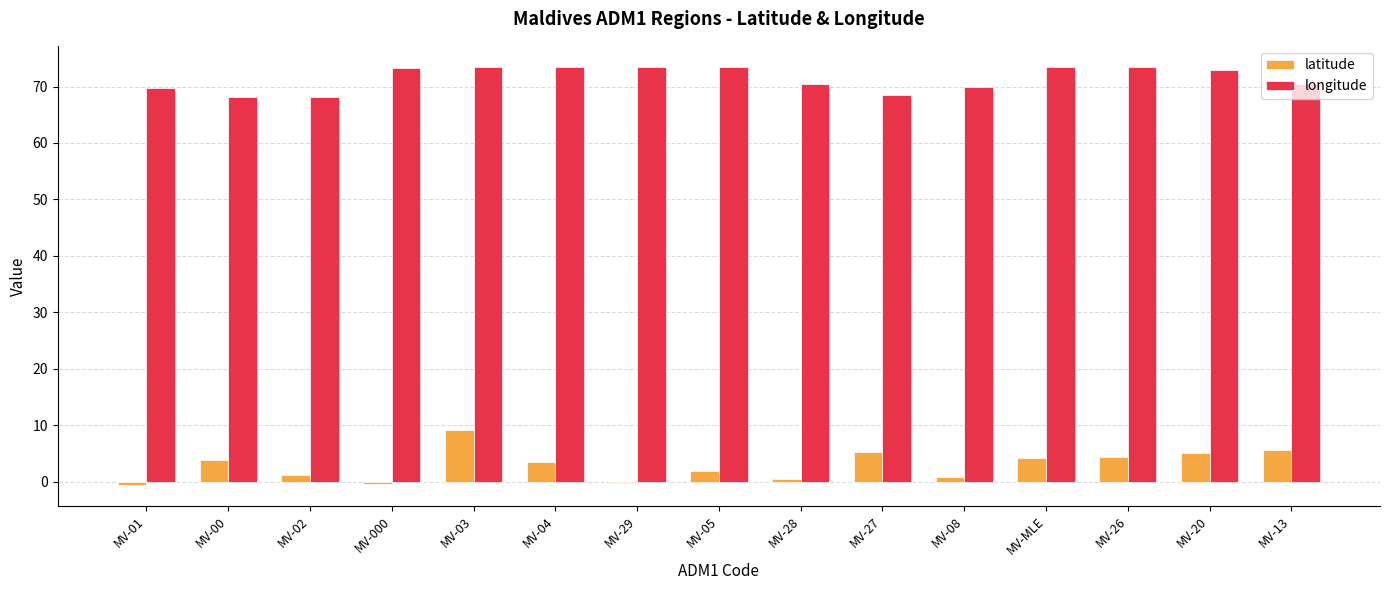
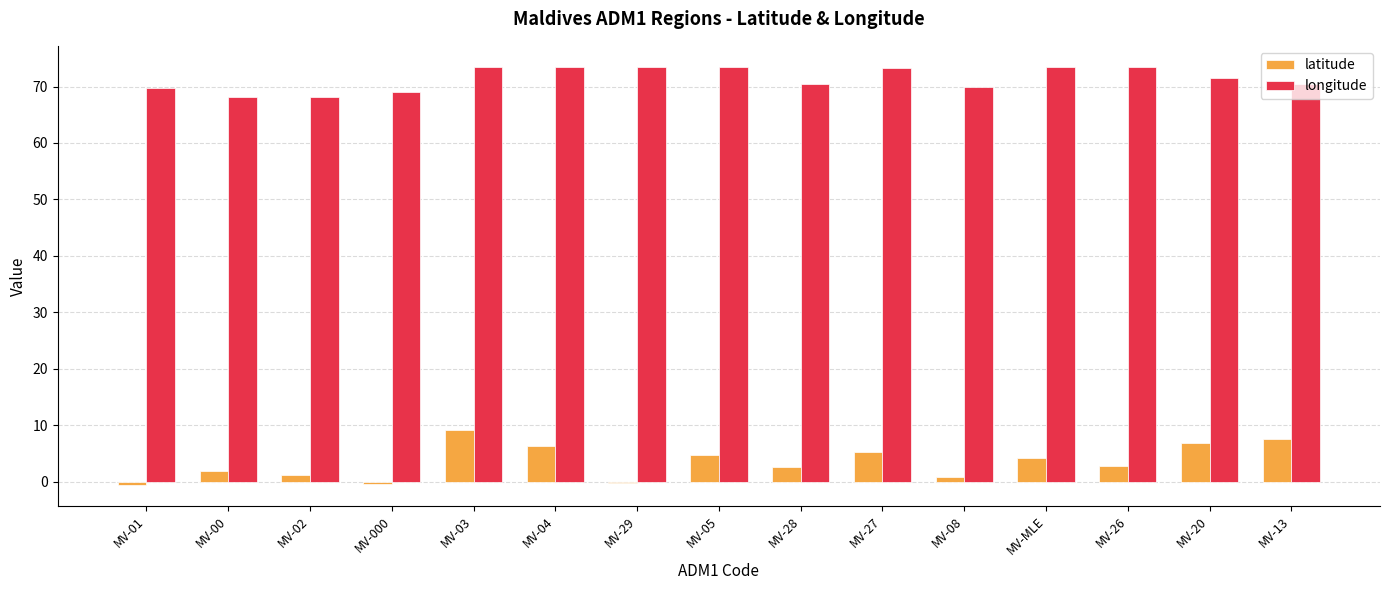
  {
    "latitude": {
      "MV-01": -1,
-     "MV-00": 4,
+     "MV-00": 2,
      "MV-02": 1,
      "MV-000": -1,
      "MV-03": 9,
-     "MV-04": 3,
-     "MV-05": 2,
-     "MV-28": 0,
+     "MV-04": 6,
+     "MV-05": 5,
+     "MV-28": 3,
      "MV-27": 5,
      "MV-08": 1,
      "MV-MLE": 4,
-     "MV-26": 4,
-     "MV-20": 5,
-     "MV-13": 6
+     "MV-26": 3,
+     "MV-20": 7,
+     "MV-13": 7
    },
    "longitude": {
      "MV-01": 70,
      "MV-00": 68,
      "MV-02": 68,
-     "MV-000": 73,
+     "MV-000": 69,
      "MV-03": 73,
      "MV-04": 73,
      "MV-29": 73,
      "MV-05": 73,
      "MV-28": 70,
-     "MV-27": 68,
+     "MV-27": 73,
      "MV-08": 70,
      "MV-MLE": 74,
      "MV-26": 74,
-     "MV-20": 73
+     "MV-20": 71
    }
  }
